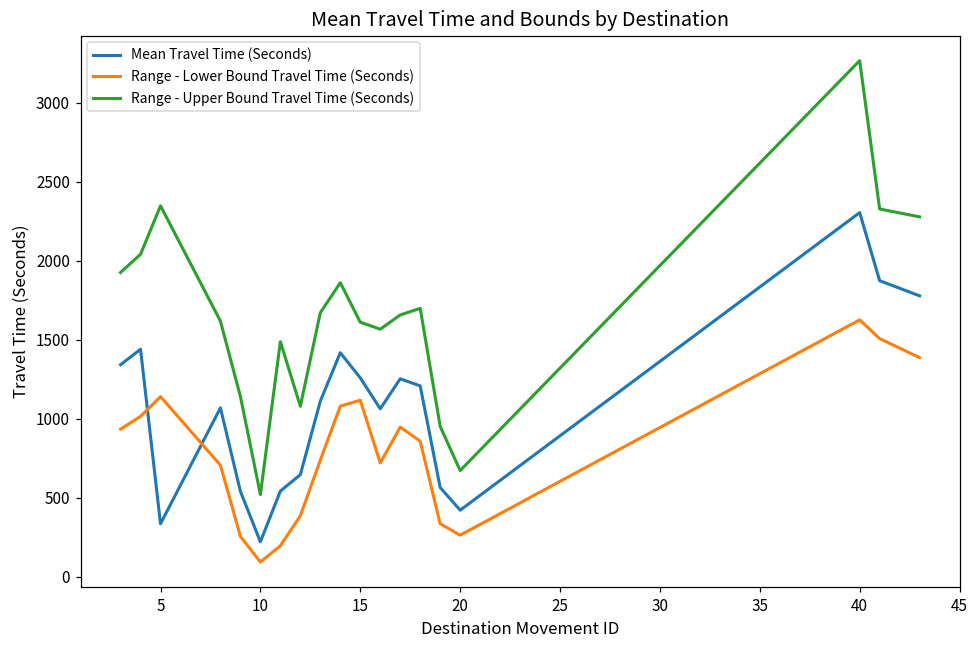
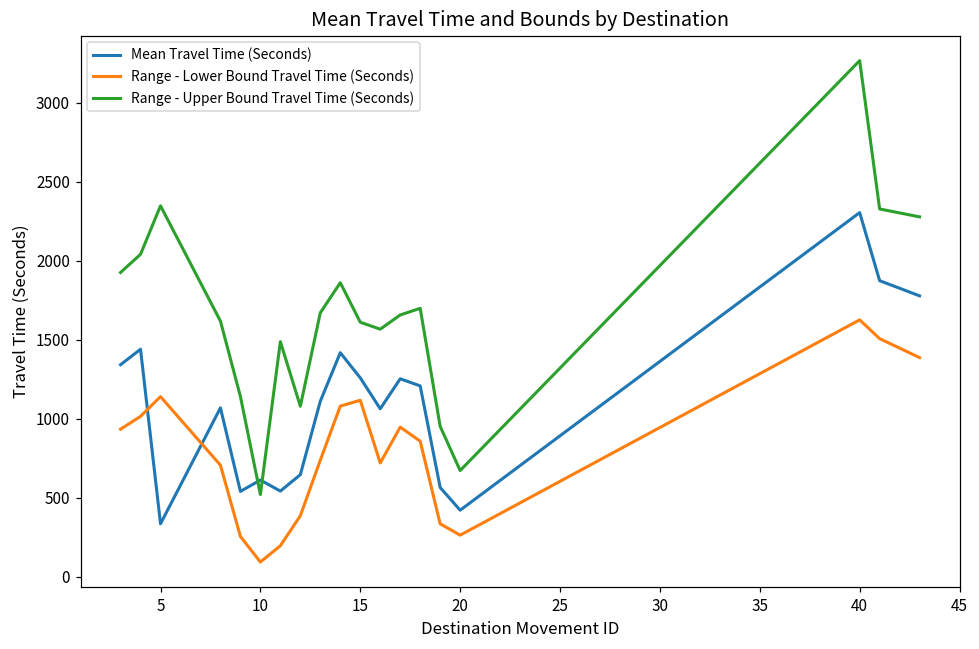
  {
    "Mean Travel Time (Seconds)": {
      "5": 340,
-     "10": 220,
+     "10": 610,
      "15": 1260,
      "20": 420,
      "40": 2310
    },
    "Range - Lower Bound Travel Time (Seconds)": {
      "5": 1140,
      "10": 90,
      "15": 1120,
      "20": 260,
      "40": 1630
    },
    "Range - Upper Bound Travel Time (Seconds)": {
      "5": 2350,
      "10": 520,
      "15": 1610,
      "20": 670,
      "40": 3270
    }
  }
